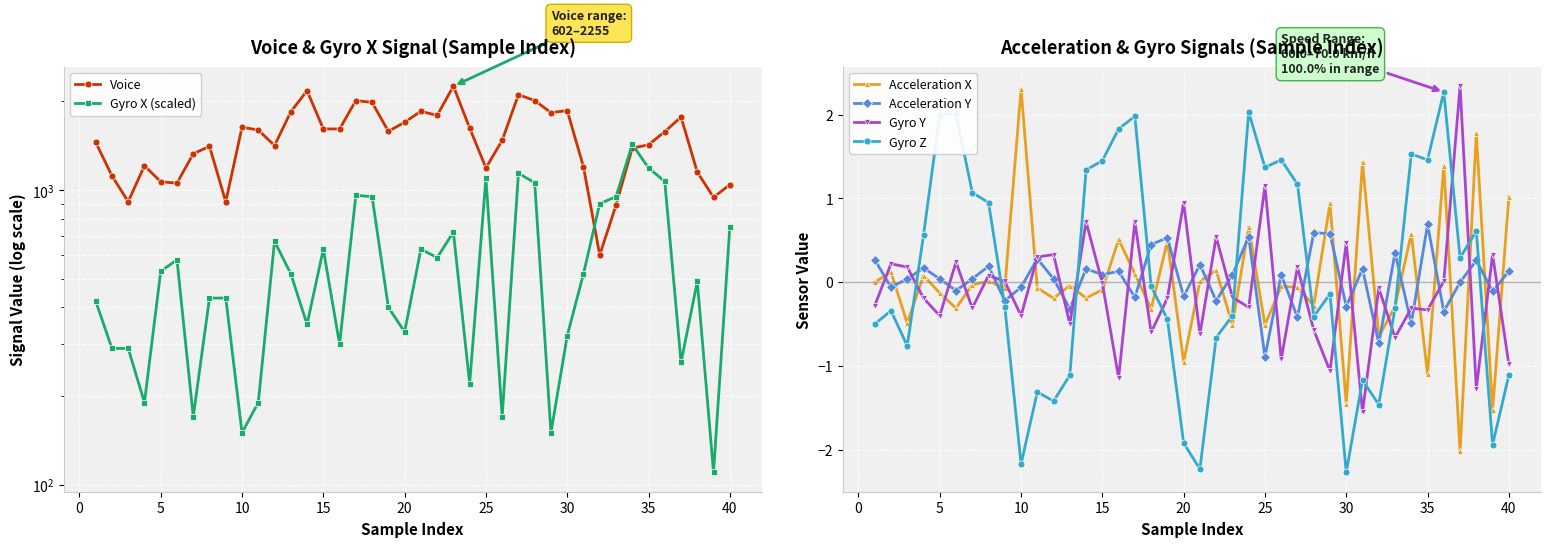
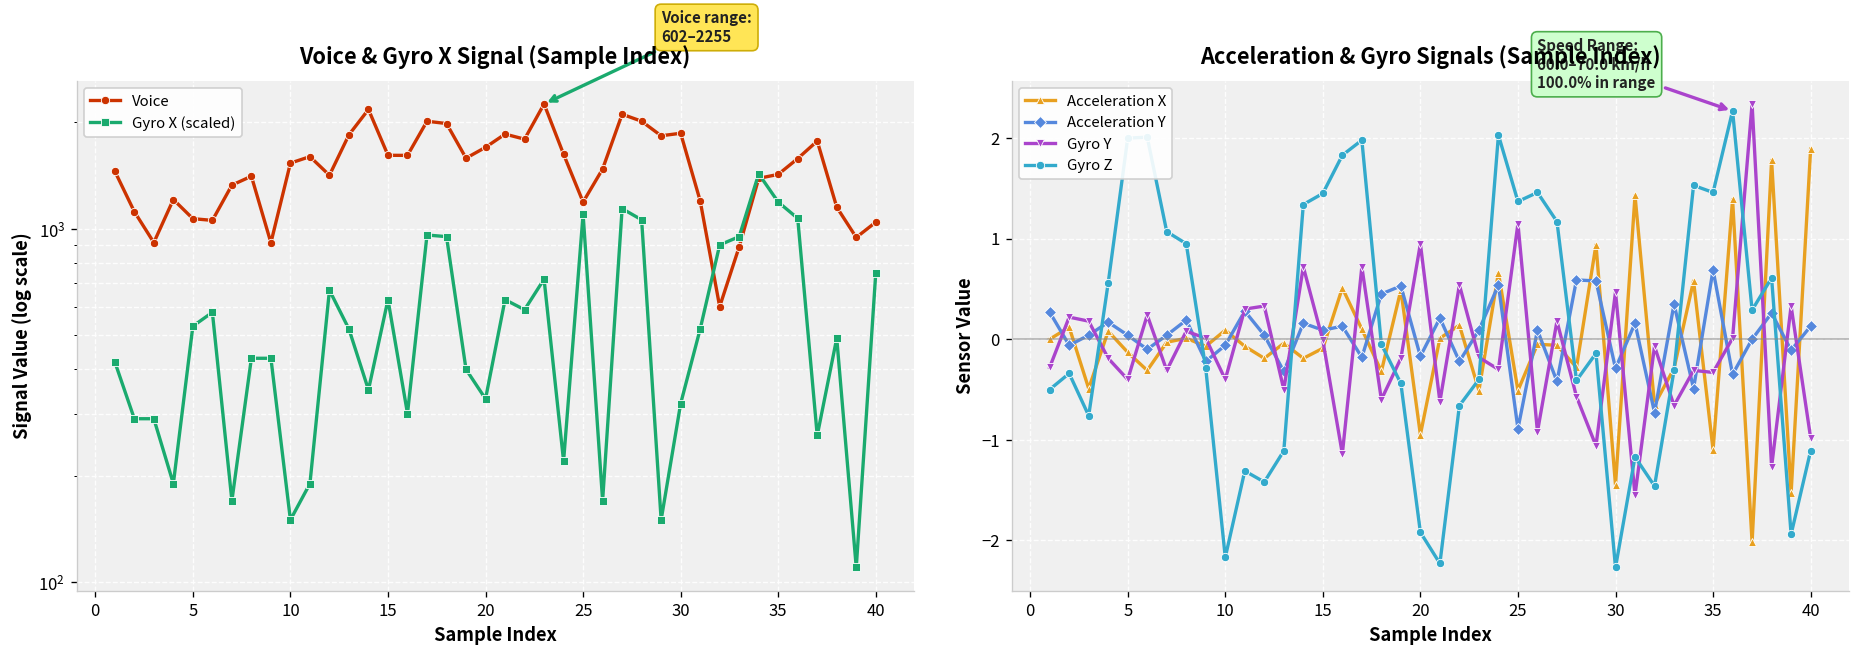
  {
    "Voice & Gyro X Signal (Sample Index)": {
      "Voice": {
        "5": 1070,
-       "10": 1600,
+       "10": 1500,
        "15": 1600,
        "20": 1700,
        "25": 1190,
        "30": 1900,
        "35": 1400,
        "40": 1040
      },
      "Gyro X (scaled)": {
        "5": 530,
        "10": 150,
        "15": 630,
        "20": 330,
        "25": 1100,
        "30": 320,
        "35": 1190,
        "40": 750
      }
    },
    "Acceleration & Gyro Signals (Sample Index)": {
      "Acceleration X": {
        "5": -0.1,
-       "10": 2.3,
+       "10": 0.1,
        "15": -0.1,
        "20": -1.0,
        "25": -0.5,
        "30": -1.5,
        "35": -1.1,
-       "40": 1.0
+       "40": 1.9
      },
      "Gyro Y": {
        "5": -0.4,
        "10": -0.4,
        "15": 0.0,
        "20": 1.0,
        "25": 1.2,
        "30": 0.5,
        "35": -0.3,
        "40": -1.0
      }
    }
  }
